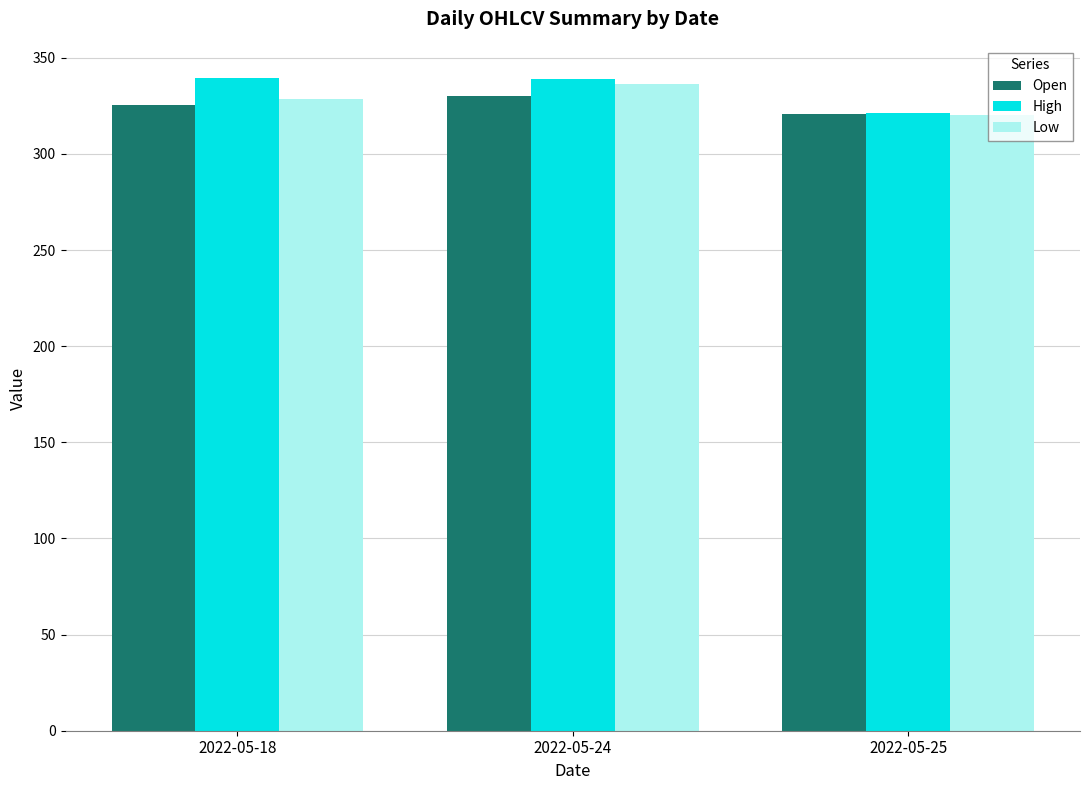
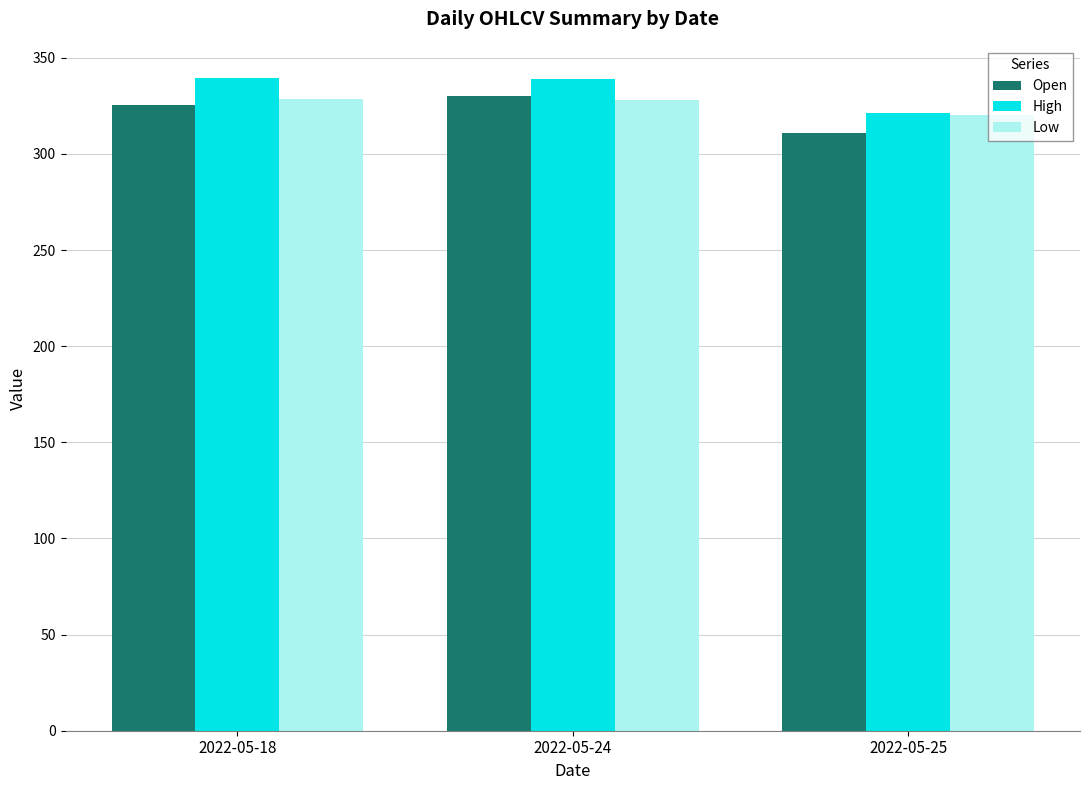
  {
    "Open": {
      "2022-05-18": 325,
      "2022-05-24": 330,
-     "2022-05-25": 321
+     "2022-05-25": 311
    },
    "High": {
      "2022-05-18": 339,
      "2022-05-24": 339,
      "2022-05-25": 322
    },
    "Low": {
      "2022-05-18": 329,
-     "2022-05-24": 336
+     "2022-05-24": 328
    }
  }
